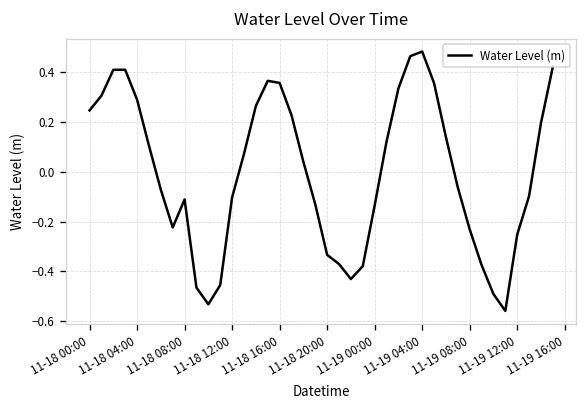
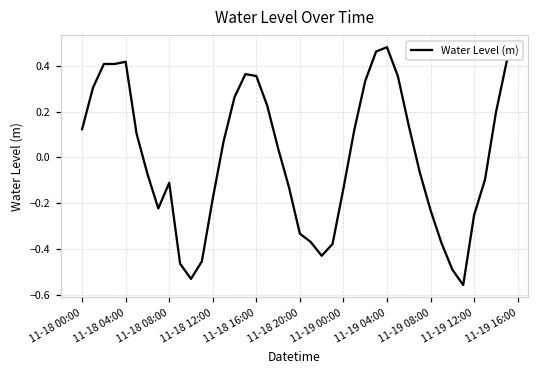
  {
-   "11-18 00:00": 0.25,
-   "11-18 04:00": 0.29,
+   "11-18 00:00": 0.12,
+   "11-18 04:00": 0.42,
    "11-18 08:00": -0.11,
-   "11-18 12:00": -0.10,
+   "11-18 12:00": -0.18,
    "11-18 16:00": 0.36,
    "11-18 20:00": -0.33,
    "11-19 00:00": -0.14,
    "11-19 04:00": 0.48,
    "11-19 08:00": -0.23,
    "11-19 12:00": -0.25
  }
